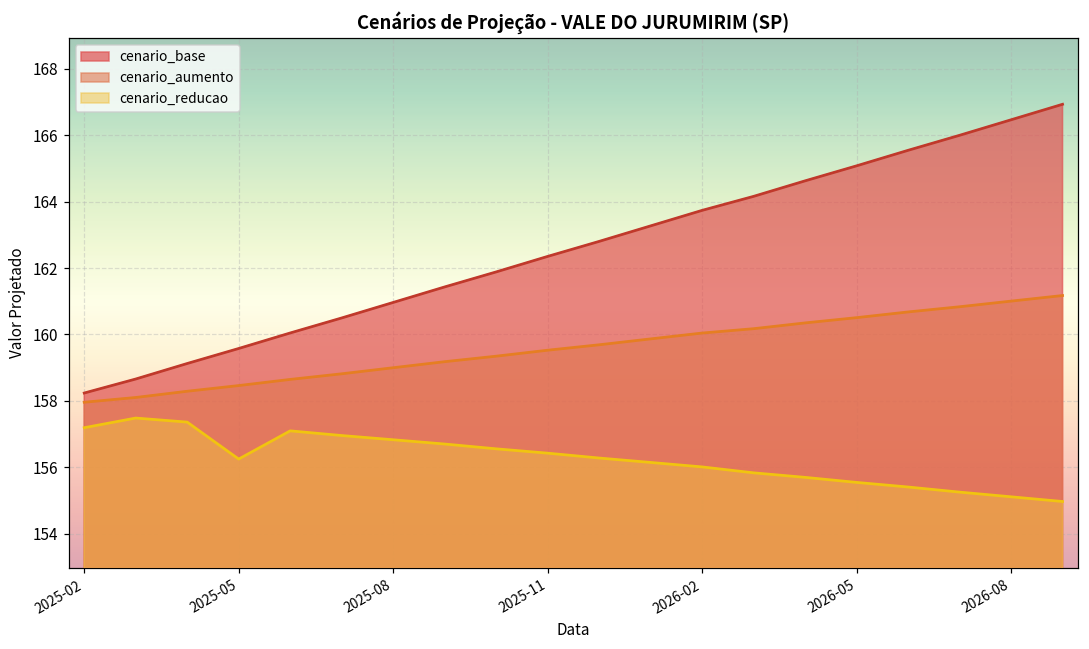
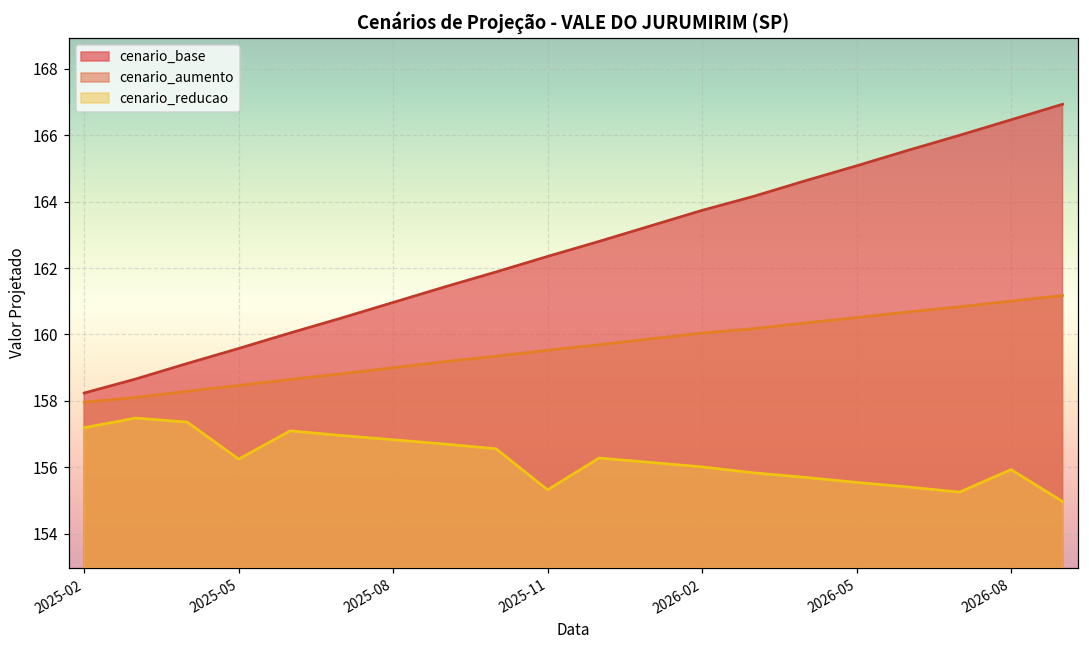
  {
    "cenario_reducao": {
      "2025-02": 157.2,
      "2025-05": 156.2,
      "2025-08": 156.8,
-     "2025-11": 156.4,
+     "2025-11": 155.3,
      "2026-02": 156.0,
      "2026-05": 155.5,
-     "2026-08": 155.1
+     "2026-08": 155.9
    }
  }
